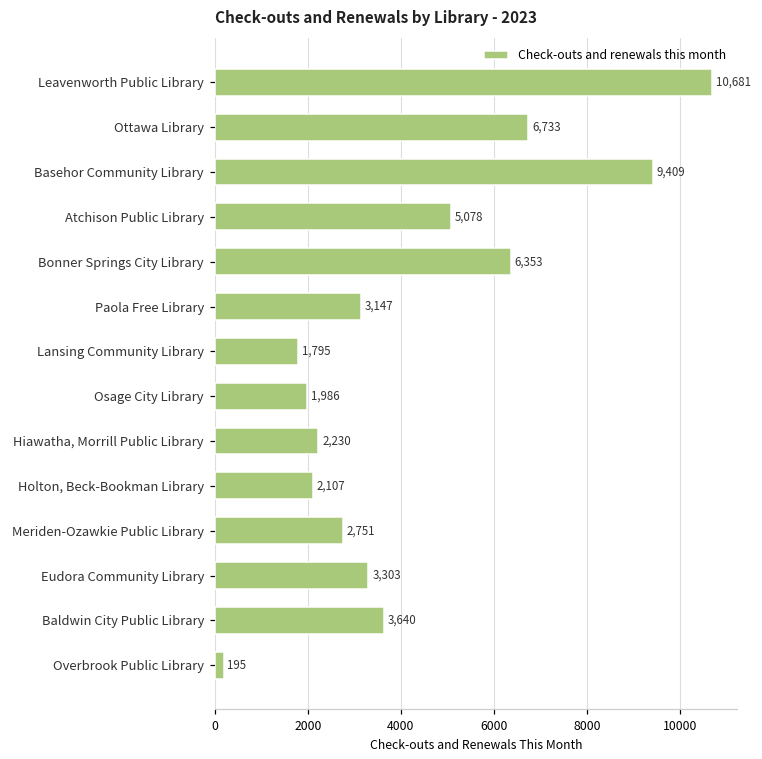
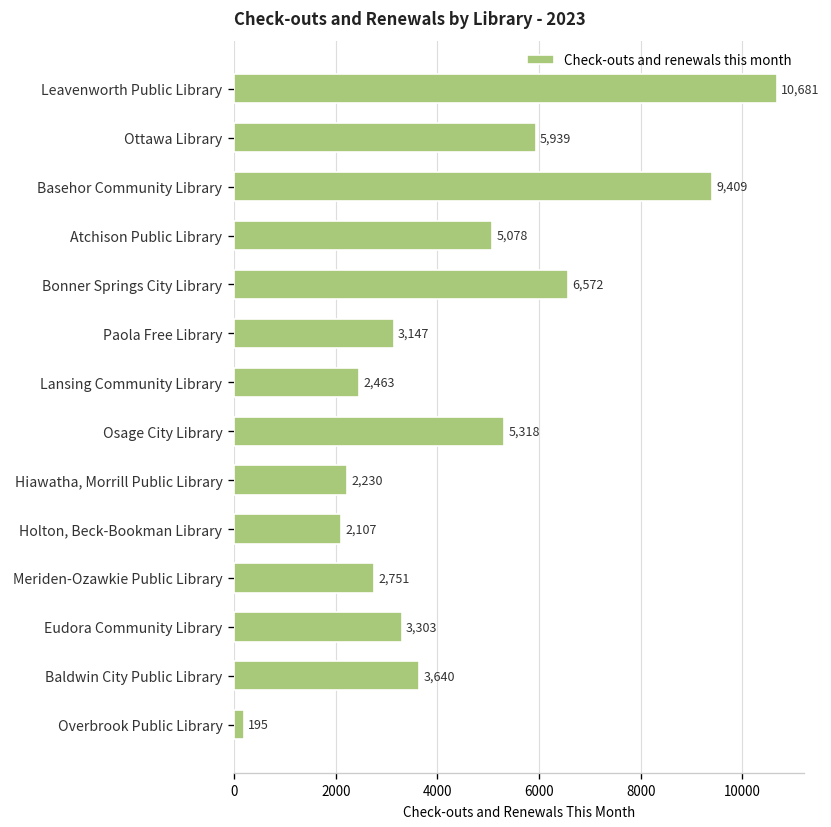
  {
    "Leavenworth Public Library": "10,681",
-   "Ottawa Library": "6,733",
+   "Ottawa Library": "5,939",
    "Basehor Community Library": "9,409",
    "Atchison Public Library": "5,078",
-   "Bonner Springs City Library": "6,353",
+   "Bonner Springs City Library": "6,572",
    "Paola Free Library": "3,147",
-   "Lansing Community Library": "1,795",
-   "Osage City Library": "1,986",
+   "Lansing Community Library": "2,463",
+   "Osage City Library": "5,318",
    "Hiawatha, Morrill Public Library": "2,230",
    "Holton, Beck-Bookman Library": "2,107",
    "Meriden-Ozawkie Public Library": "2,751",
    "Eudora Community Library": "3,303",
    "Baldwin City Public Library": "3,640",
    "Overbrook Public Library": "195"
  }
